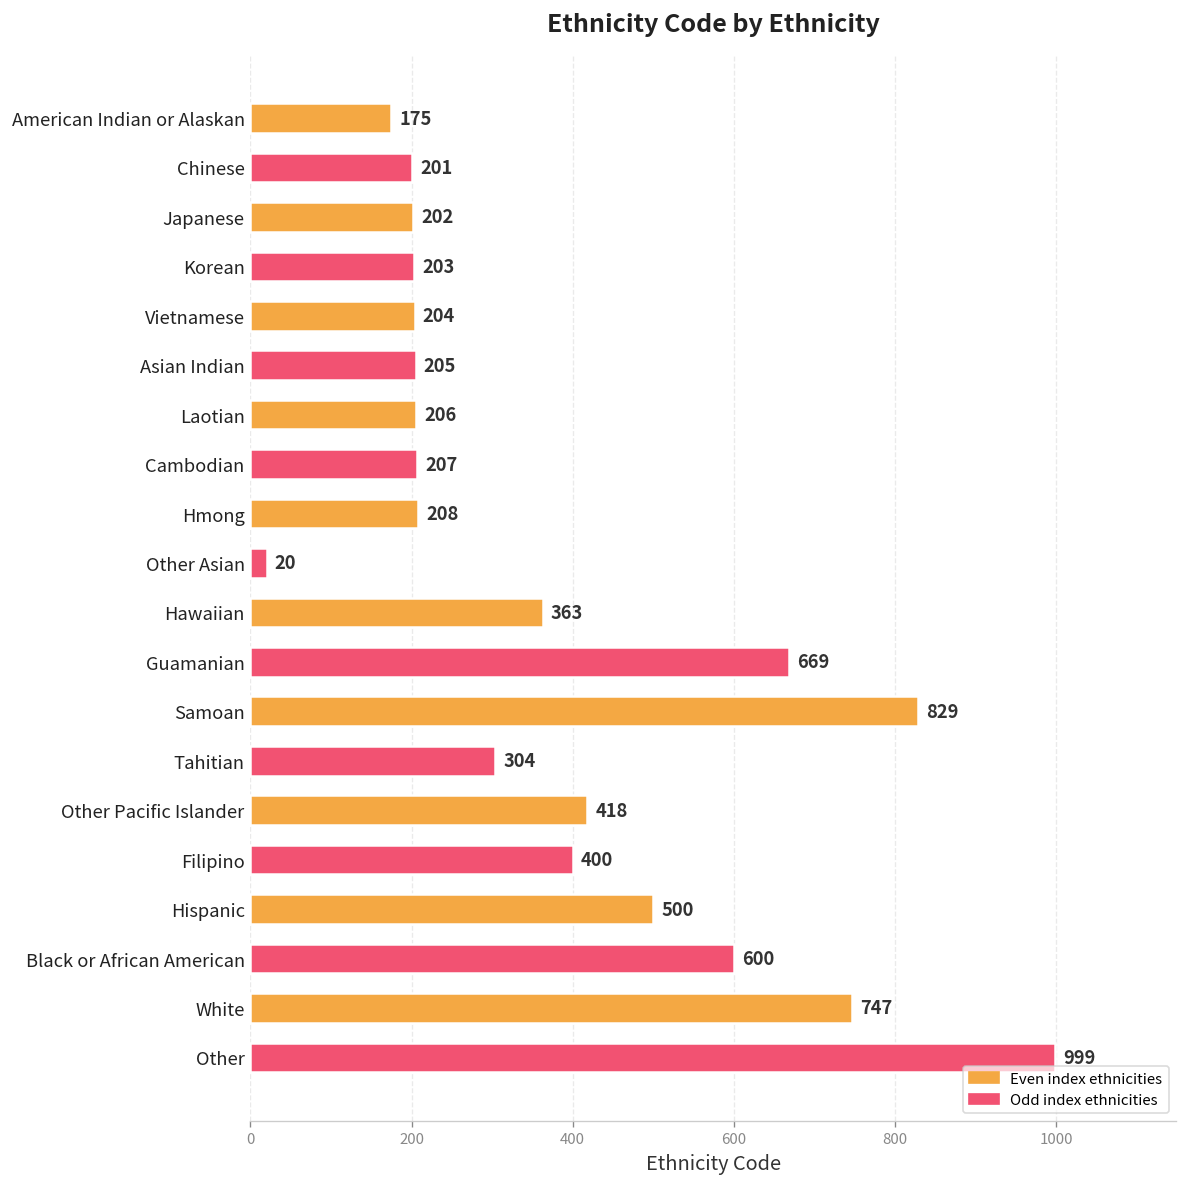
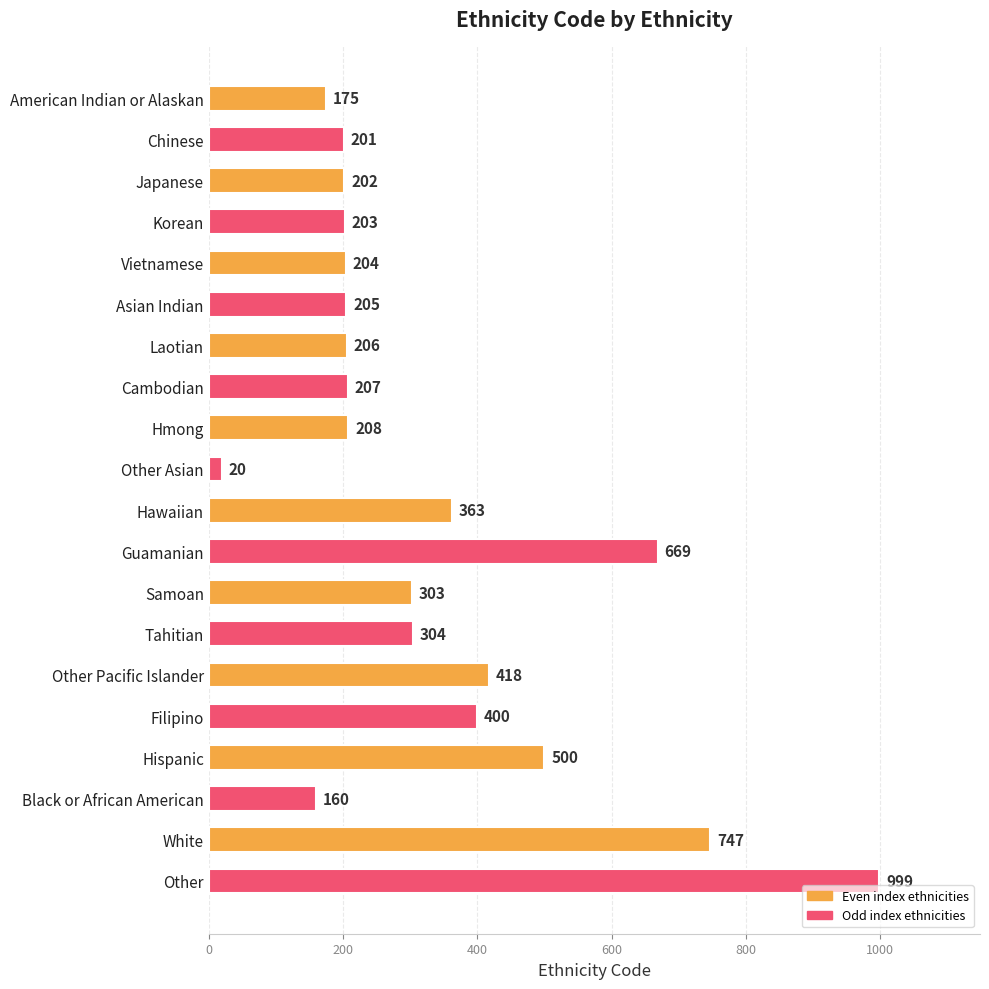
  {
    "American Indian or Alaskan": 175,
    "Chinese": 201,
    "Japanese": 202,
    "Korean": 203,
    "Vietnamese": 204,
    "Asian Indian": 205,
    "Laotian": 206,
    "Cambodian": 207,
    "Hmong": 208,
    "Other Asian": 20,
    "Hawaiian": 363,
    "Guamanian": 669,
-   "Samoan": 829,
+   "Samoan": 303,
    "Tahitian": 304,
    "Other Pacific Islander": 418,
    "Filipino": 400,
    "Hispanic": 500,
-   "Black or African American": 600,
+   "Black or African American": 160,
    "White": 747
  }
